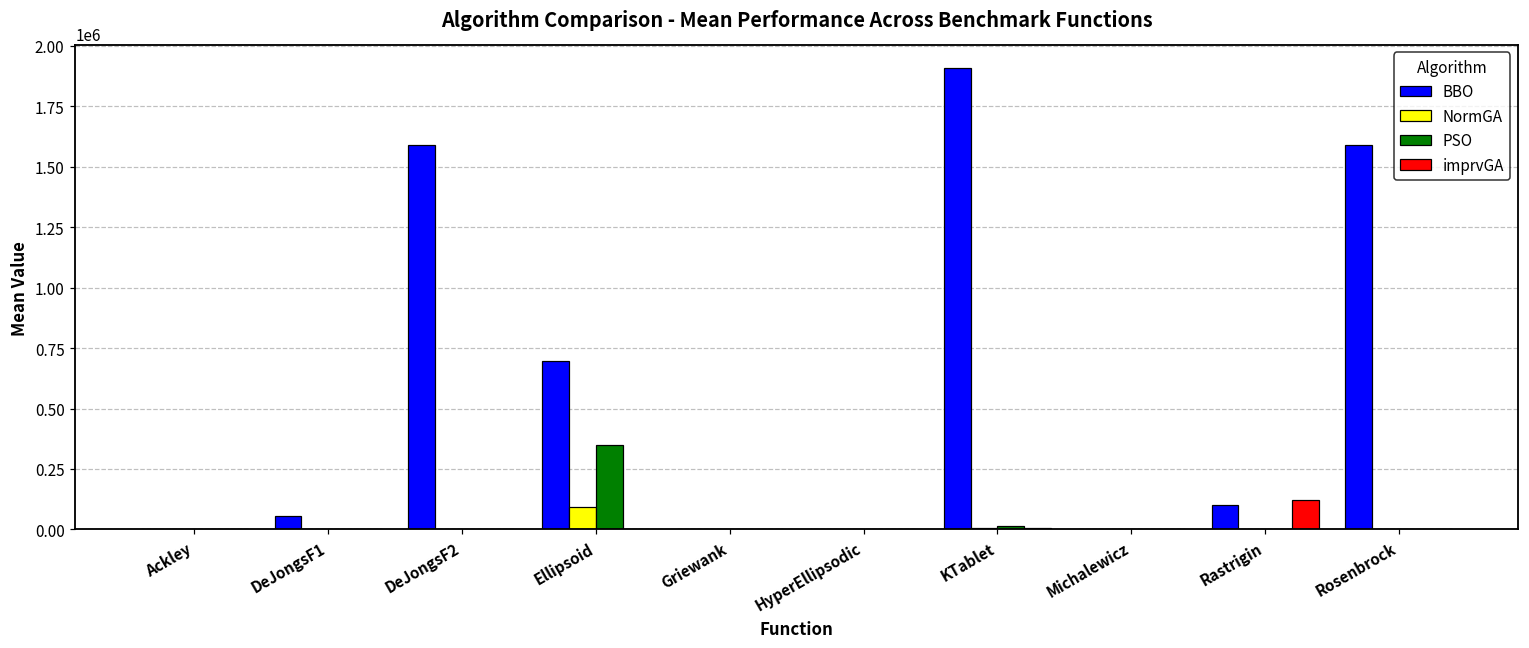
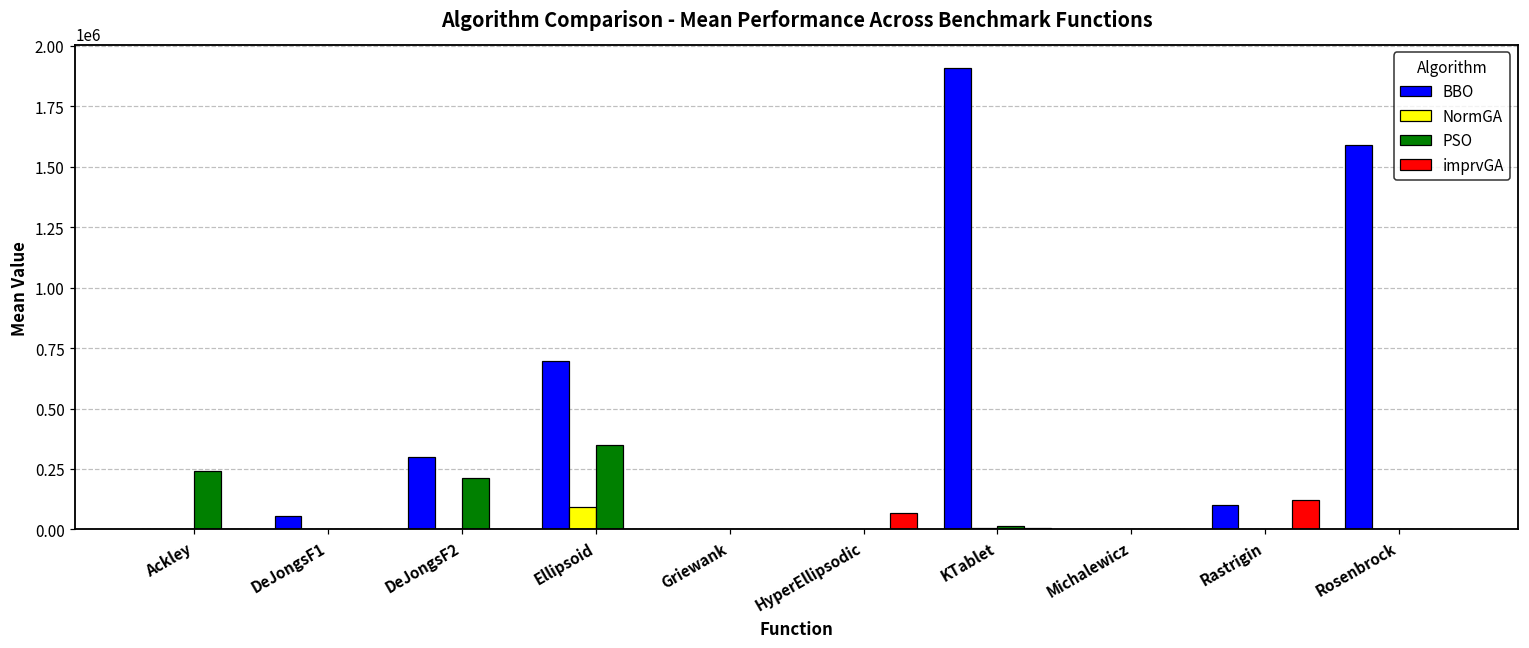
  {
    "BBO": {
      "DeJongsF1": 50000,
-     "DeJongsF2": 1590000,
+     "DeJongsF2": 300000,
      "Ellipsoid": 700000,
      "KTablet": 1910000,
      "Rastrigin": 100000,
      "Rosenbrock": 1590000
    },
    "NormGA": {
      "Ellipsoid": 90000
    },
    "PSO": {
-     "Ackley": 0,
-     "DeJongsF2": 0,
+     "Ackley": 240000,
+     "DeJongsF2": 210000,
      "Ellipsoid": 350000,
      "KTablet": 10000
    },
    "imprvGA": {
-     "HyperEllipsodic": 0,
+     "HyperEllipsodic": 70000,
      "Rastrigin": 120000
    }
  }
